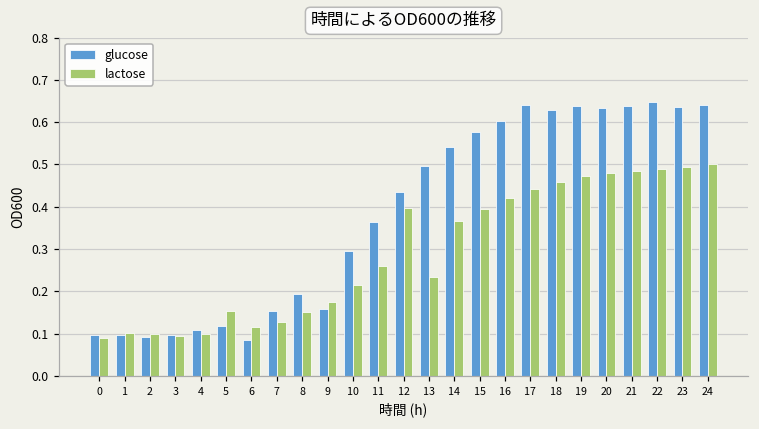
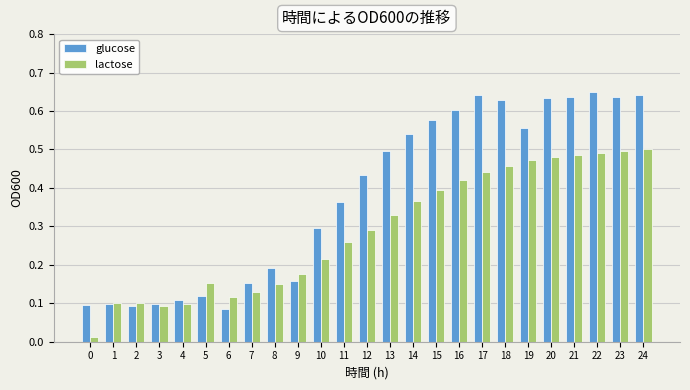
  {
    "glucose": {
      "0": 0.10,
      "1": 0.10,
      "2": 0.09,
      "3": 0.10,
      "4": 0.11,
      "5": 0.12,
      "6": 0.08,
      "7": 0.15,
      "8": 0.19,
      "9": 0.16,
      "10": 0.29,
      "11": 0.36,
      "12": 0.43,
      "13": 0.50,
      "14": 0.54,
      "15": 0.58,
      "16": 0.60,
      "17": 0.64,
      "18": 0.63,
-     "19": 0.64,
+     "19": 0.56,
      "20": 0.63,
      "21": 0.64,
      "22": 0.65,
      "23": 0.64,
      "24": 0.64
    },
    "lactose": {
-     "0": 0.09,
+     "0": 0.01,
      "1": 0.10,
      "2": 0.10,
      "3": 0.09,
      "4": 0.10,
      "5": 0.15,
      "6": 0.12,
      "7": 0.13,
      "8": 0.15,
      "9": 0.18,
      "10": 0.21,
      "11": 0.26,
-     "12": 0.40,
-     "13": 0.23,
+     "12": 0.29,
+     "13": 0.33,
      "14": 0.37,
      "15": 0.39,
      "16": 0.42,
      "17": 0.44,
      "18": 0.46,
      "19": 0.47,
      "20": 0.48,
      "21": 0.49,
      "22": 0.49,
      "23": 0.50,
      "24": 0.50
    }
  }
